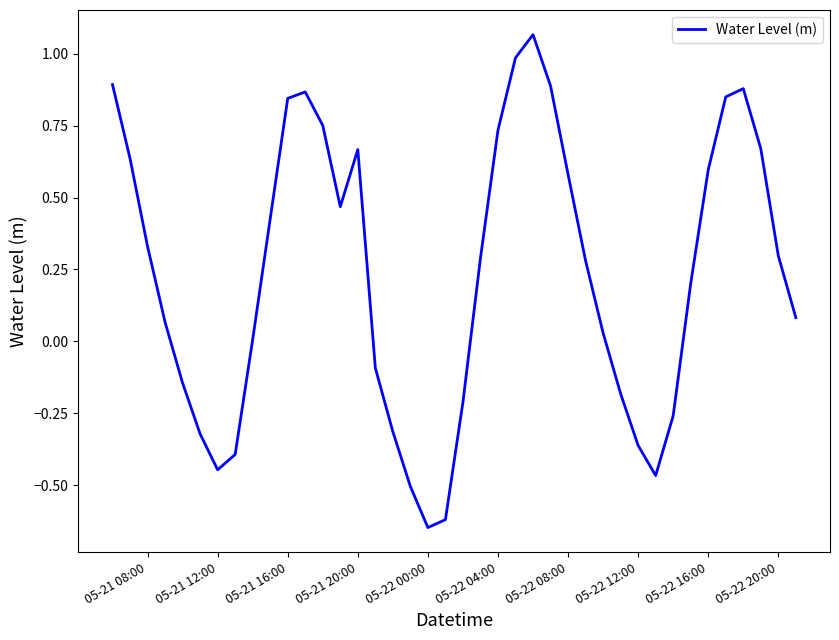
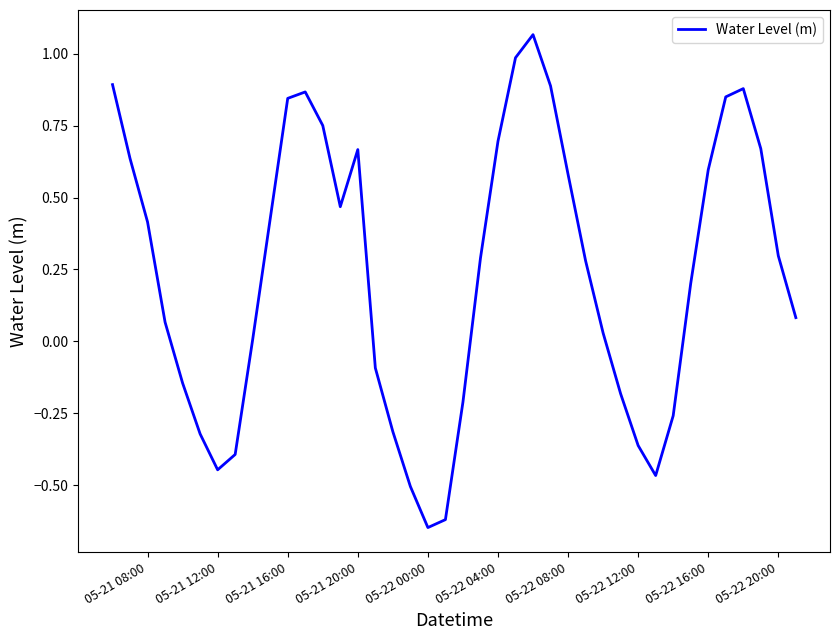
  {
-   "05-21 08:00": 0.33,
+   "05-21 08:00": 0.41,
    "05-21 12:00": -0.45,
    "05-21 16:00": 0.84,
    "05-21 20:00": 0.67,
    "05-22 00:00": -0.65,
-   "05-22 04:00": 0.73,
+   "05-22 04:00": 0.70,
    "05-22 08:00": 0.58,
    "05-22 12:00": -0.36,
    "05-22 16:00": 0.60,
    "05-22 20:00": 0.30
  }
